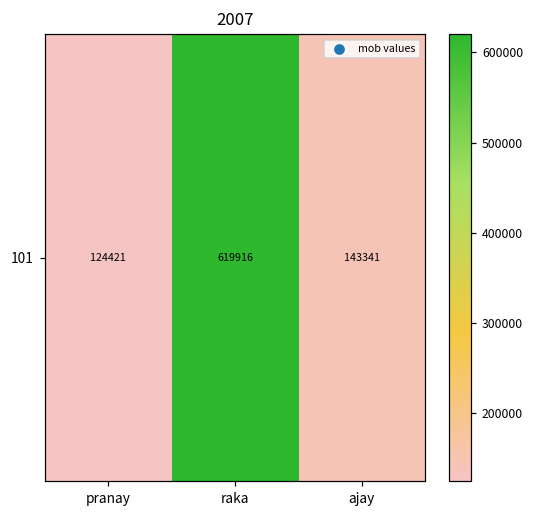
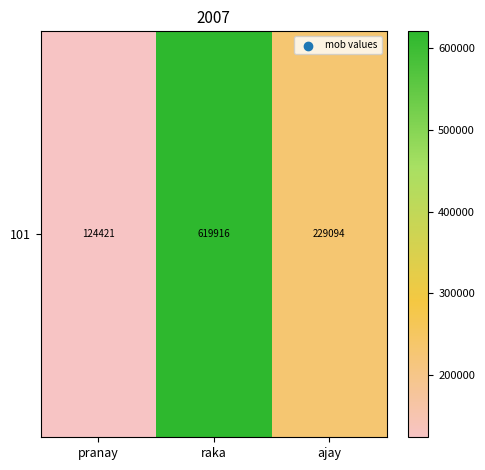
  {
    "101": {
      "pranay": 124421,
      "raka": 619916,
-     "ajay": 143341
+     "ajay": 229094
    }
  }
